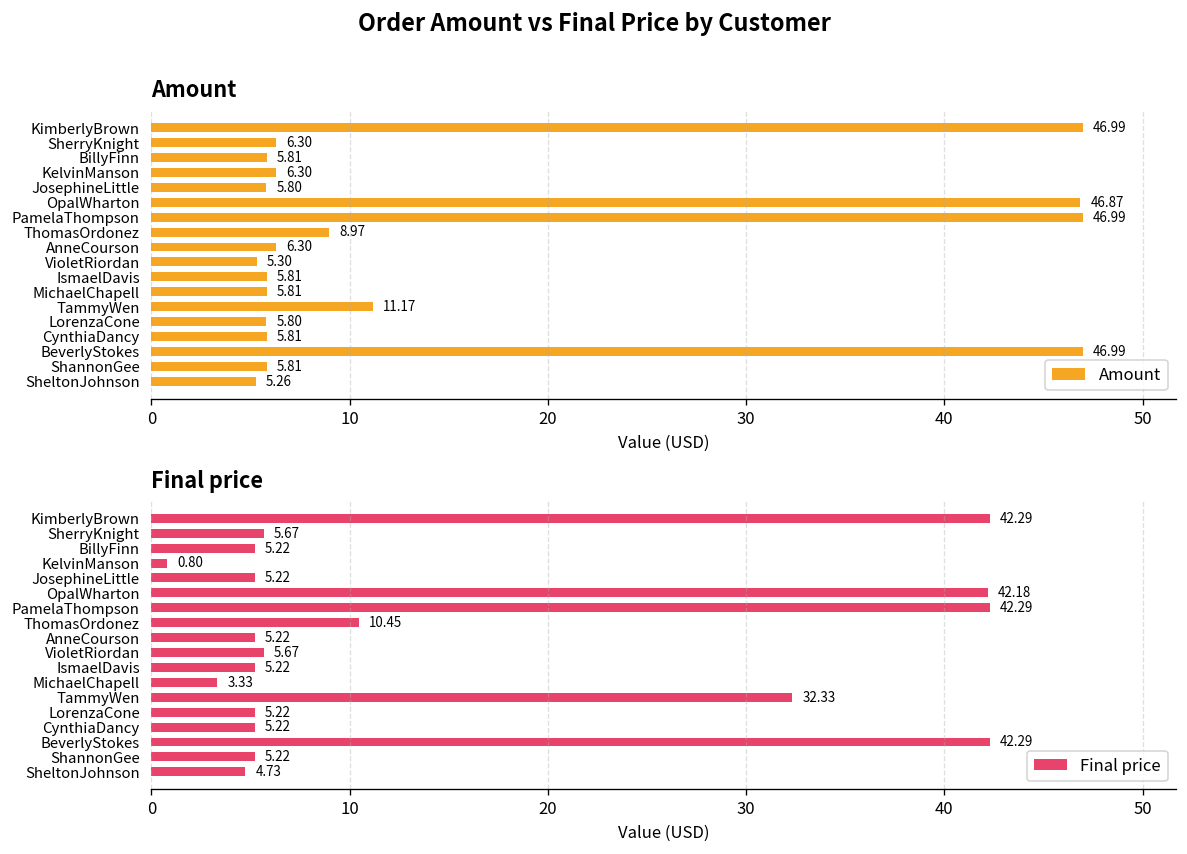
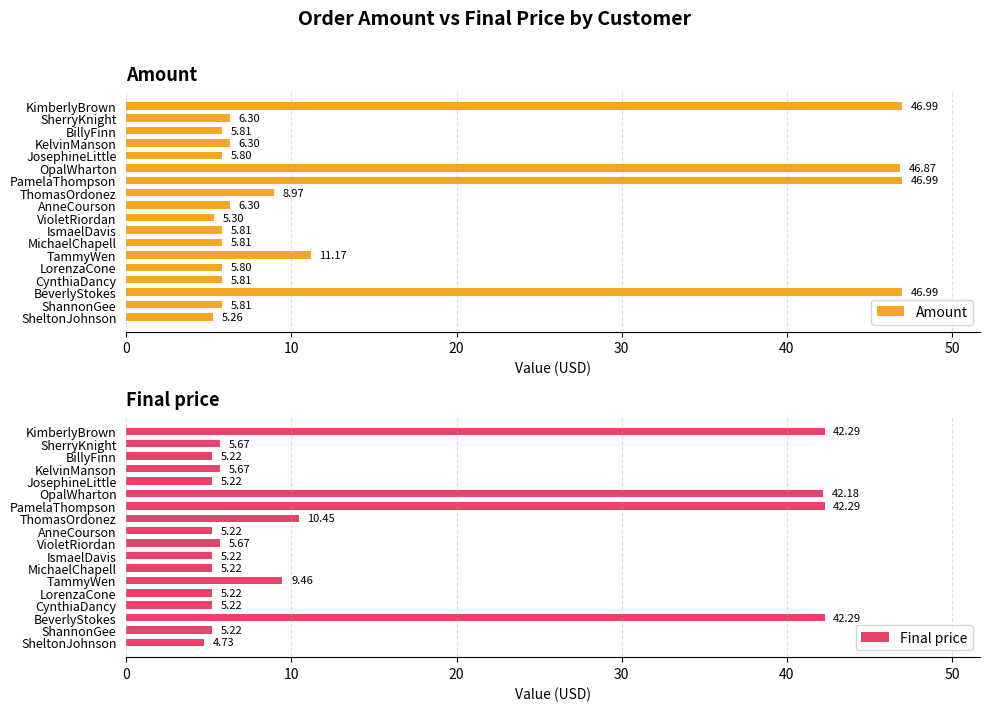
  {
    "Amount": {
      "KimberlyBrown": 46.99,
      "SherryKnight": 6.30,
      "BillyFinn": 5.81,
      "KelvinManson": 6.30,
      "JosephineLittle": 5.80,
      "OpalWharton": 46.87,
      "PamelaThompson": 46.99,
      "ThomasOrdonez": 8.97,
      "AnneCourson": 6.30,
      "VioletRiordan": 5.30,
      "IsmaelDavis": 5.81,
      "MichaelChapell": 5.81,
      "TammyWen": 11.17,
      "LorenzaCone": 5.80,
      "CynthiaDancy": 5.81,
      "BeverlyStokes": 46.99,
      "ShannonGee": 5.81,
      "SheltonJohnson": 5.26
    },
    "Final price": {
      "KimberlyBrown": 42.29,
      "SherryKnight": 5.67,
      "BillyFinn": 5.22,
-     "KelvinManson": 0.80,
+     "KelvinManson": 5.67,
      "JosephineLittle": 5.22,
      "OpalWharton": 42.18,
      "PamelaThompson": 42.29,
      "ThomasOrdonez": 10.45,
      "AnneCourson": 5.22,
      "VioletRiordan": 5.67,
      "IsmaelDavis": 5.22,
-     "MichaelChapell": 3.33,
-     "TammyWen": 32.33,
+     "MichaelChapell": 5.22,
+     "TammyWen": 9.46,
      "LorenzaCone": 5.22,
      "CynthiaDancy": 5.22,
      "BeverlyStokes": 42.29,
      "ShannonGee": 5.22,
      "SheltonJohnson": 4.73
    }
  }
